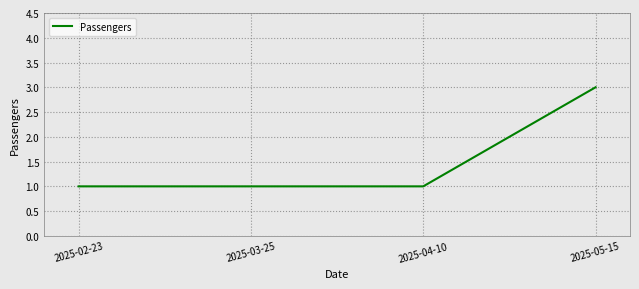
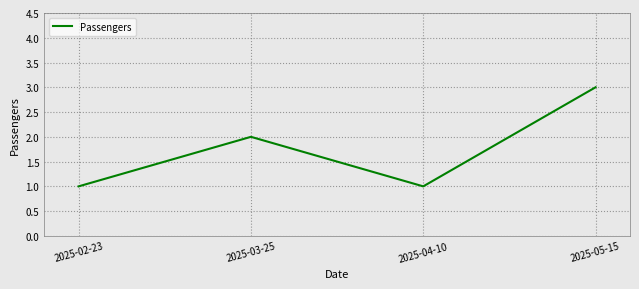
  {
    "2025-02-23": 1,
-   "2025-03-25": 1,
+   "2025-03-25": 2,
    "2025-04-10": 1,
    "2025-05-15": 3
  }
